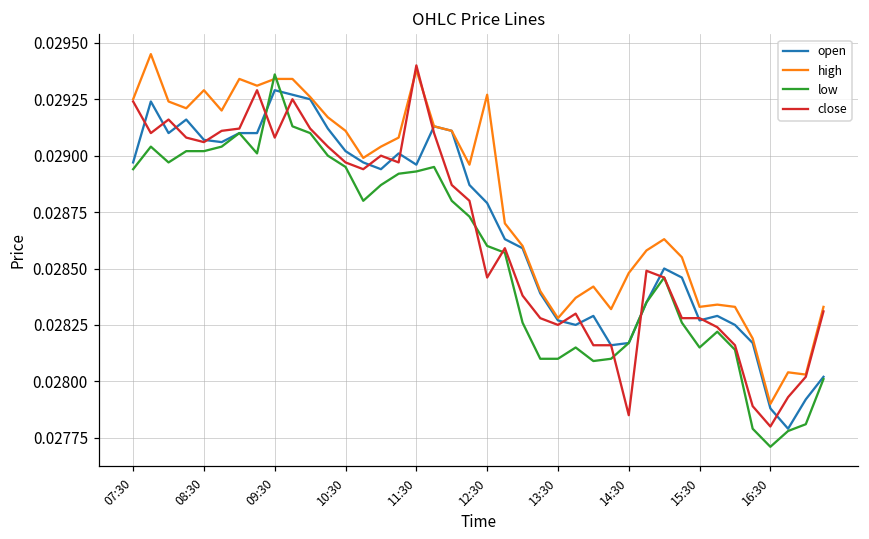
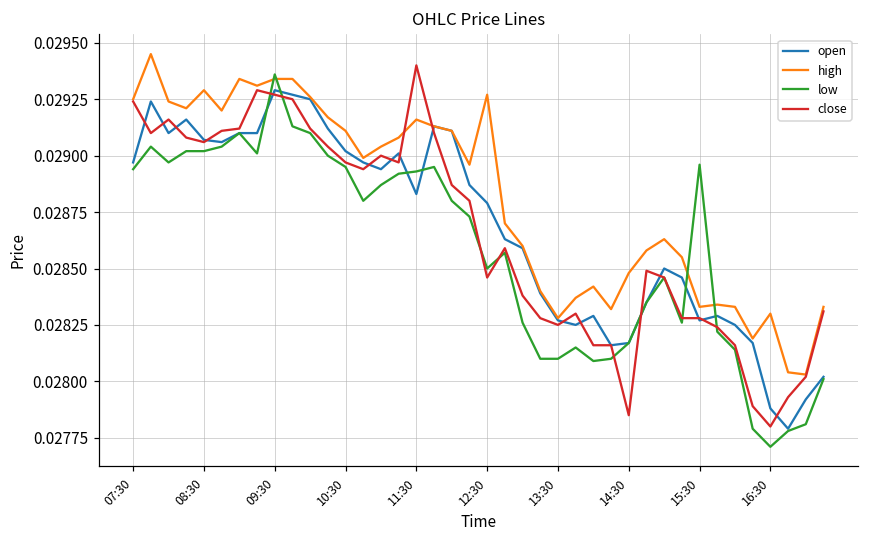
  {
    "open": {
      "07:30": 0.02897,
      "09:30": 0.02929,
      "10:30": 0.02902,
-     "11:30": 0.02896,
+     "11:30": 0.02883,
      "12:30": 0.02879,
      "16:30": 0.02788
    },
    "high": {
      "08:30": 0.02929,
      "09:30": 0.02934,
      "10:30": 0.02911,
-     "11:30": 0.02938,
+     "11:30": 0.02916,
      "12:30": 0.02927,
      "14:30": 0.02848,
      "15:30": 0.02833,
-     "16:30": 0.0279
+     "16:30": 0.0283
    },
    "low": {
      "07:30": 0.02894,
      "08:30": 0.02902,
      "09:30": 0.02936,
      "10:30": 0.02895,
      "11:30": 0.02893,
-     "12:30": 0.0286,
+     "12:30": 0.0285,
      "13:30": 0.02810,
-     "15:30": 0.02815,
+     "15:30": 0.02896,
      "16:30": 0.02771
    },
    "close": {
-     "09:30": 0.02908,
+     "09:30": 0.02927,
      "10:30": 0.02897,
      "11:30": 0.02940,
      "12:30": 0.02846,
      "13:30": 0.02825,
      "14:30": 0.02785,
      "16:30": 0.02780
    }
  }
